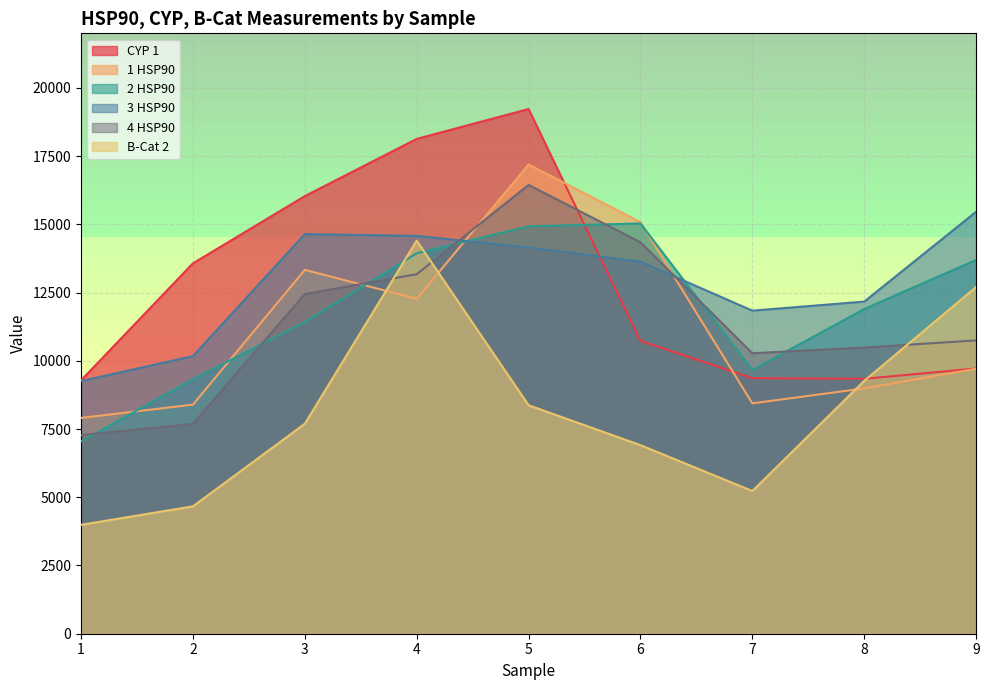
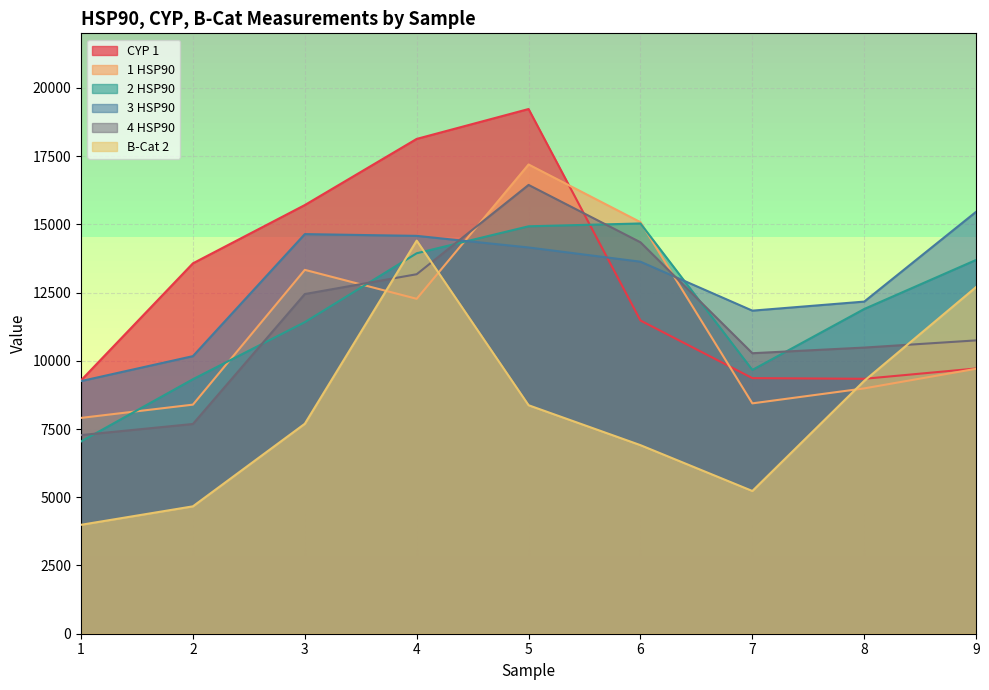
  {
    "CYP 1": {
      "2": 13600,
-     "3": 16000,
+     "3": 15700,
      "4": 18100,
      "5": 19200,
-     "6": 10700,
+     "6": 11500,
      "7": 9400
    }
  }
